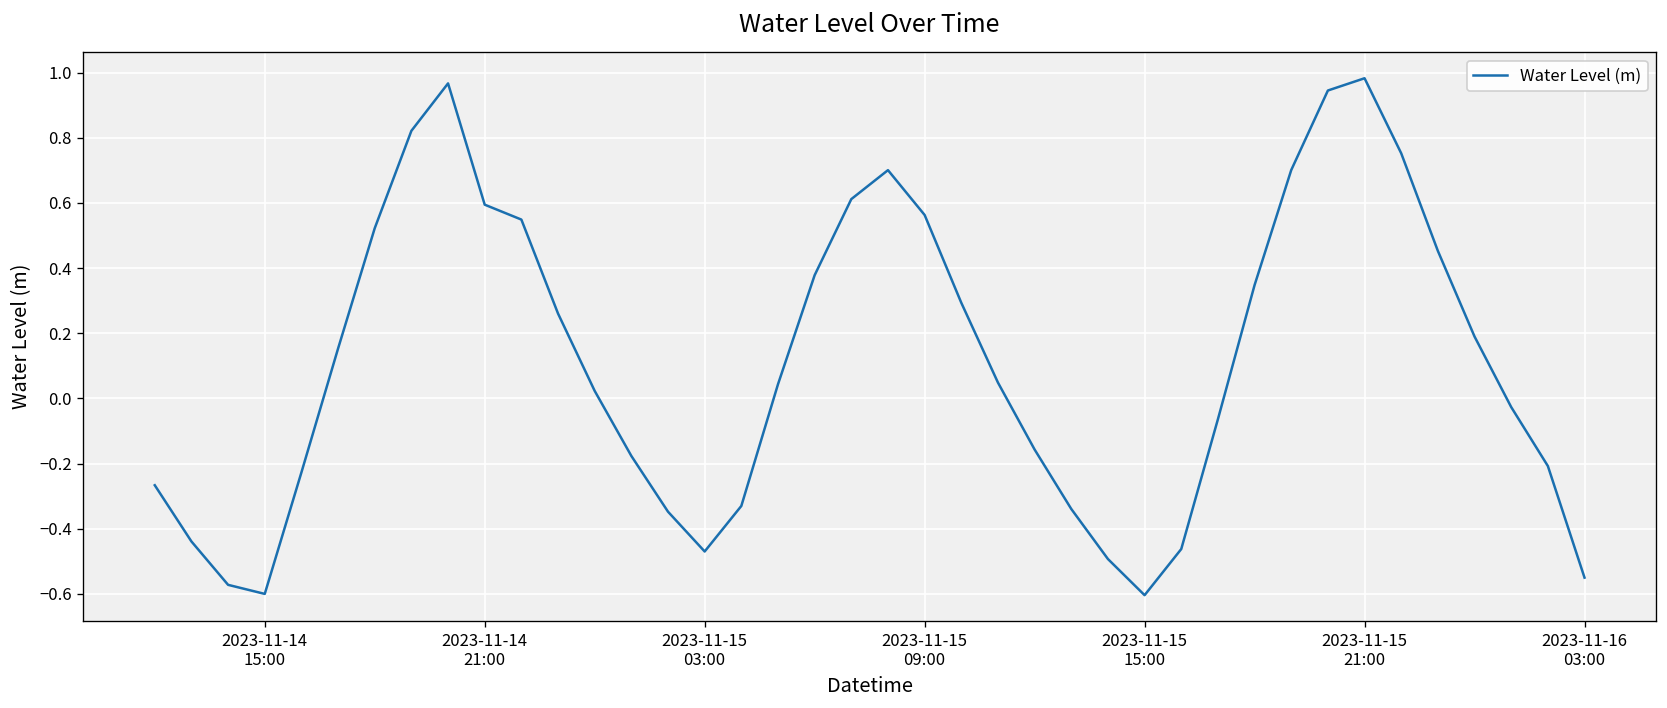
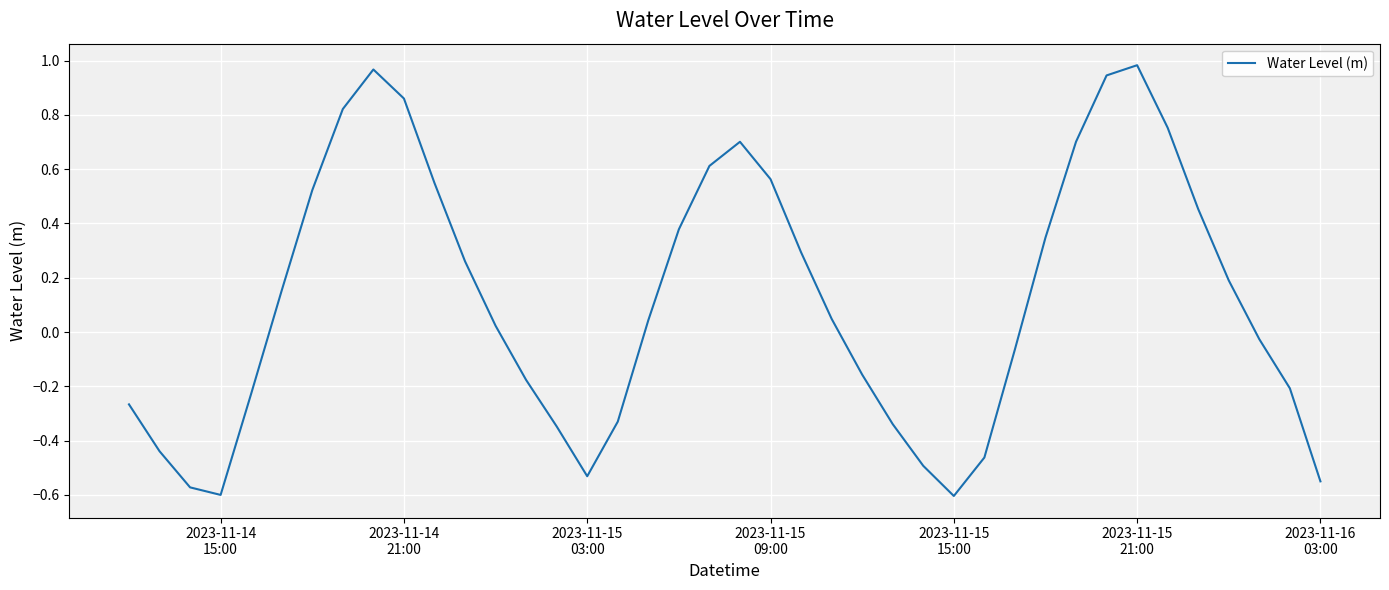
  {
    "2023-11-14 15:00": -0.60,
-   "2023-11-14 21:00": 0.59,
-   "2023-11-15 03:00": -0.47,
+   "2023-11-14 21:00": 0.86,
+   "2023-11-15 03:00": -0.53,
    "2023-11-15 09:00": 0.56,
    "2023-11-15 15:00": -0.60,
    "2023-11-15 21:00": 0.98,
    "2023-11-16 03:00": -0.55
  }
